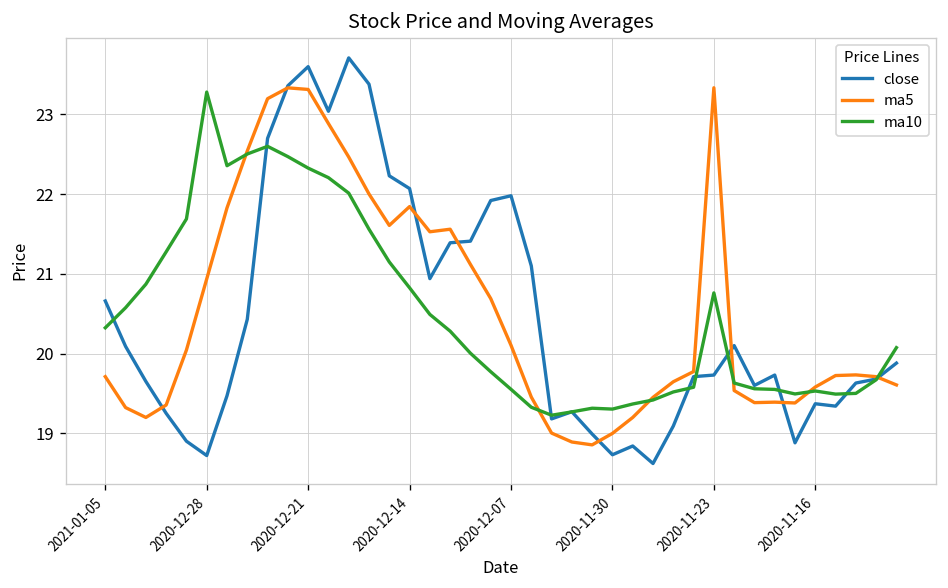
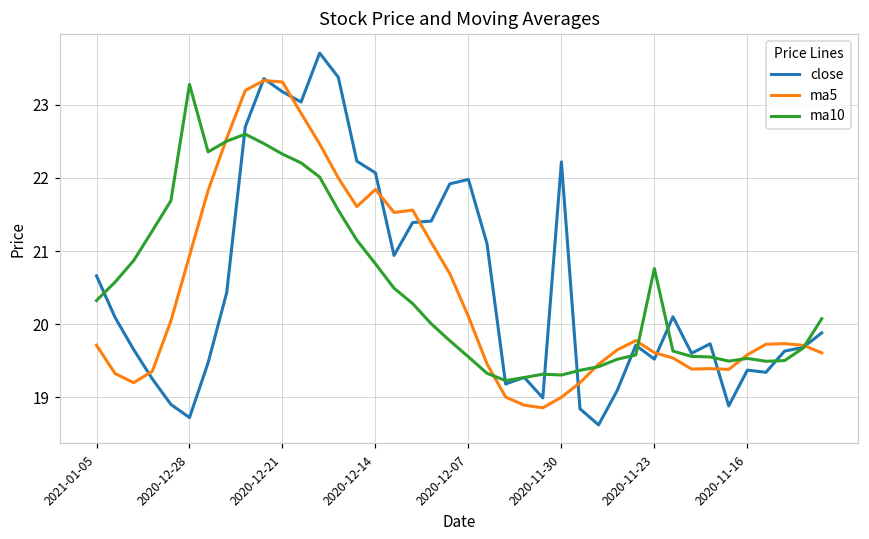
  {
    "close": {
      "2021-01-05": 20.7,
      "2020-12-28": 18.7,
-     "2020-12-21": 23.6,
+     "2020-12-21": 23.2,
      "2020-12-14": 22.1,
      "2020-12-07": 22.0,
-     "2020-11-30": 18.7,
-     "2020-11-23": 19.7,
+     "2020-11-30": 22.2,
+     "2020-11-23": 19.5,
      "2020-11-16": 19.4
    },
    "ma5": {
      "2021-01-05": 19.7,
      "2020-12-28": 20.9,
      "2020-12-21": 23.3,
      "2020-12-14": 21.8,
      "2020-12-07": 20.1,
      "2020-11-30": 19.0,
-     "2020-11-23": 23.3,
+     "2020-11-23": 19.6,
      "2020-11-16": 19.6
    },
    "ma10": {
      "2021-01-05": 20.3,
      "2020-12-28": 23.3,
      "2020-12-21": 22.3,
      "2020-12-14": 20.8,
      "2020-12-07": 19.6,
      "2020-11-30": 19.3,
      "2020-11-23": 20.8,
      "2020-11-16": 19.5
    }
  }
